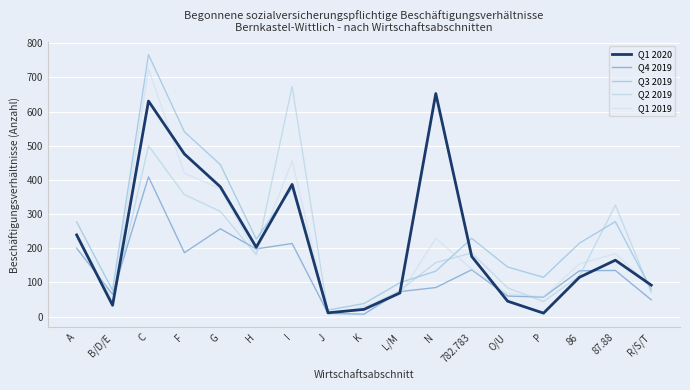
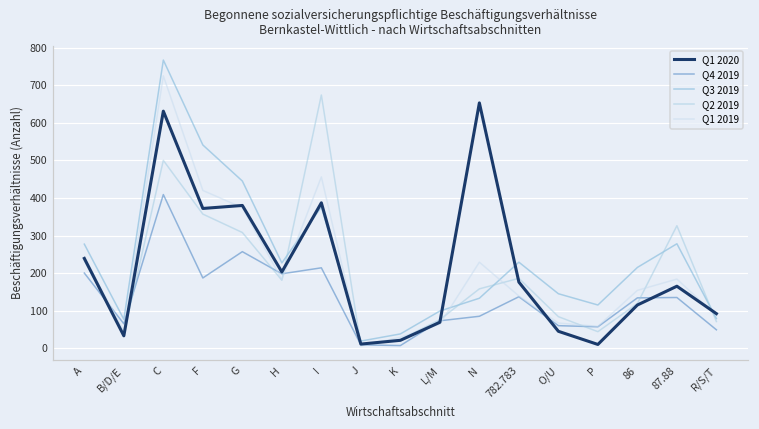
  {
    "Q1 2020": {
      "C": 630,
-     "F": 480,
+     "F": 370,
      "I": 390,
      "N": 650,
      "782.783": 180,
      "O/U": 50,
      "P": 10,
      "87.88": 170
    }
  }
